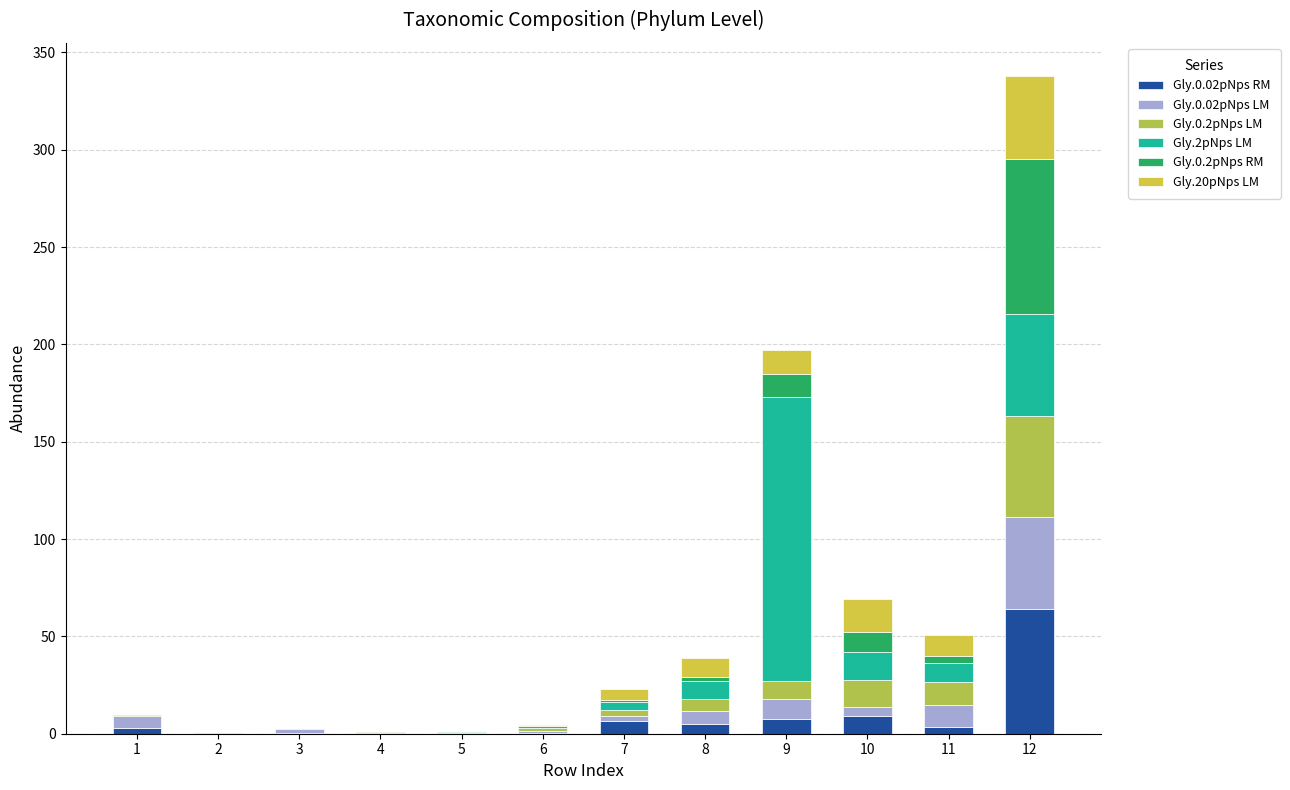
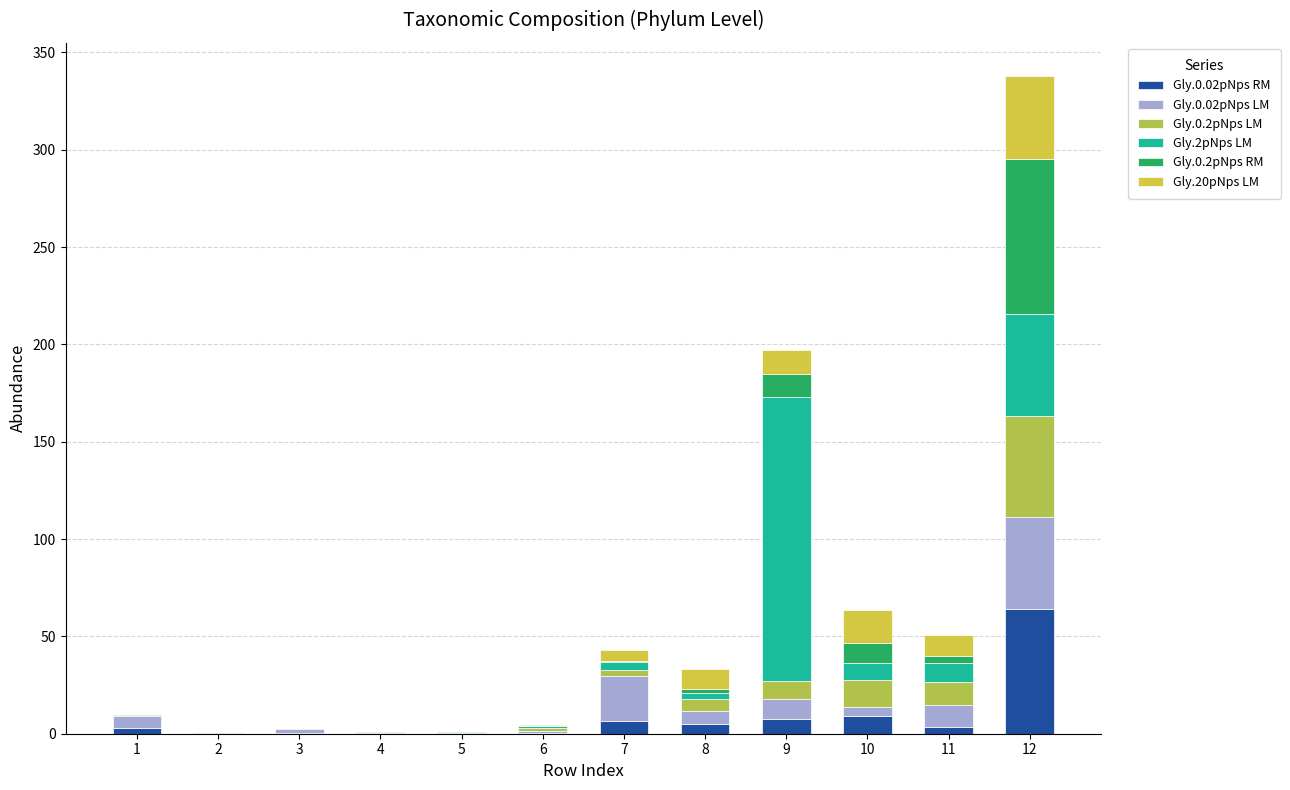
  {
    "Gly.0.02pNps RM": {
      "1": 3,
      "7": 6,
      "8": 5,
      "9": 8,
      "10": 9,
      "11": 3,
      "12": 64
    },
    "Gly.0.02pNps LM": {
      "1": 6,
      "3": 2,
-     "7": 3,
+     "7": 23,
      "8": 7,
      "9": 10,
      "10": 4,
      "11": 12,
      "12": 47
    },
    "Gly.2pNps LM": {
      "2": 0,
      "3": 0,
      "7": 4,
-     "8": 9,
+     "8": 3,
      "9": 145,
-     "10": 14,
+     "10": 8,
      "11": 10,
      "12": 52
    },
    "Gly.0.2pNps RM": {
      "3": 0,
      "4": 0,
      "5": 0,
      "8": 2,
      "9": 12,
      "10": 10,
      "11": 4,
      "12": 79
    }
  }
